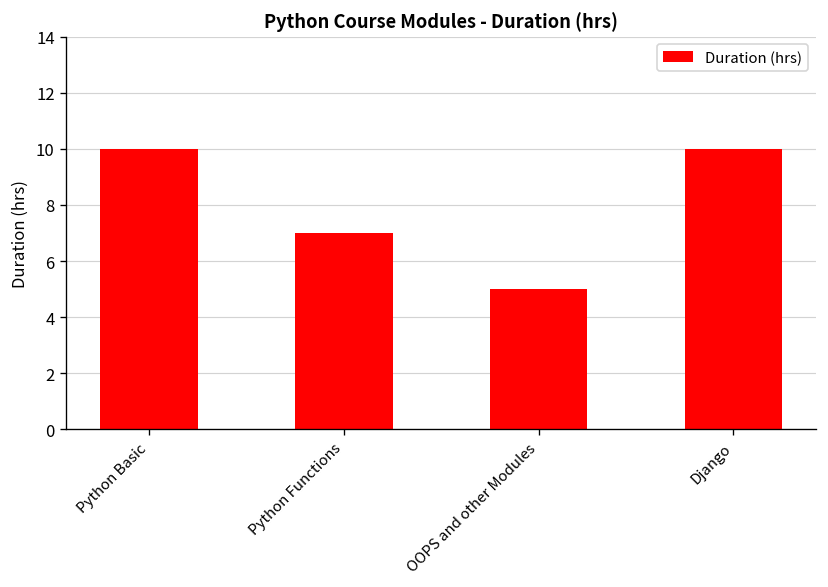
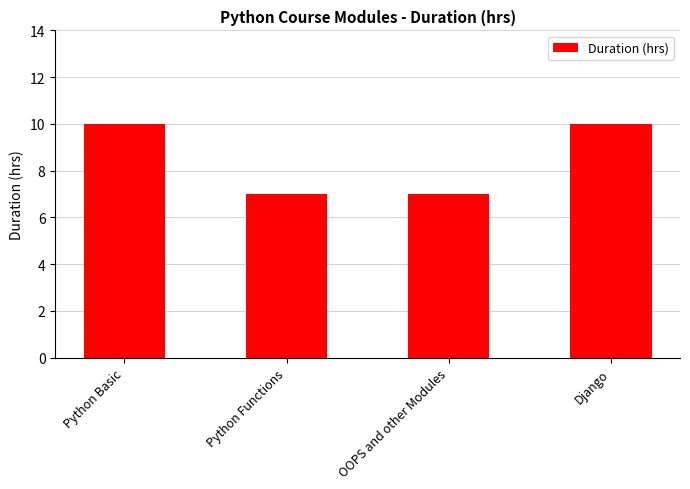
  {
    "Python Basic": 10,
    "Python Functions": 7,
-   "OOPS and other Modules": 5,
+   "OOPS and other Modules": 7,
    "Django": 10
  }
